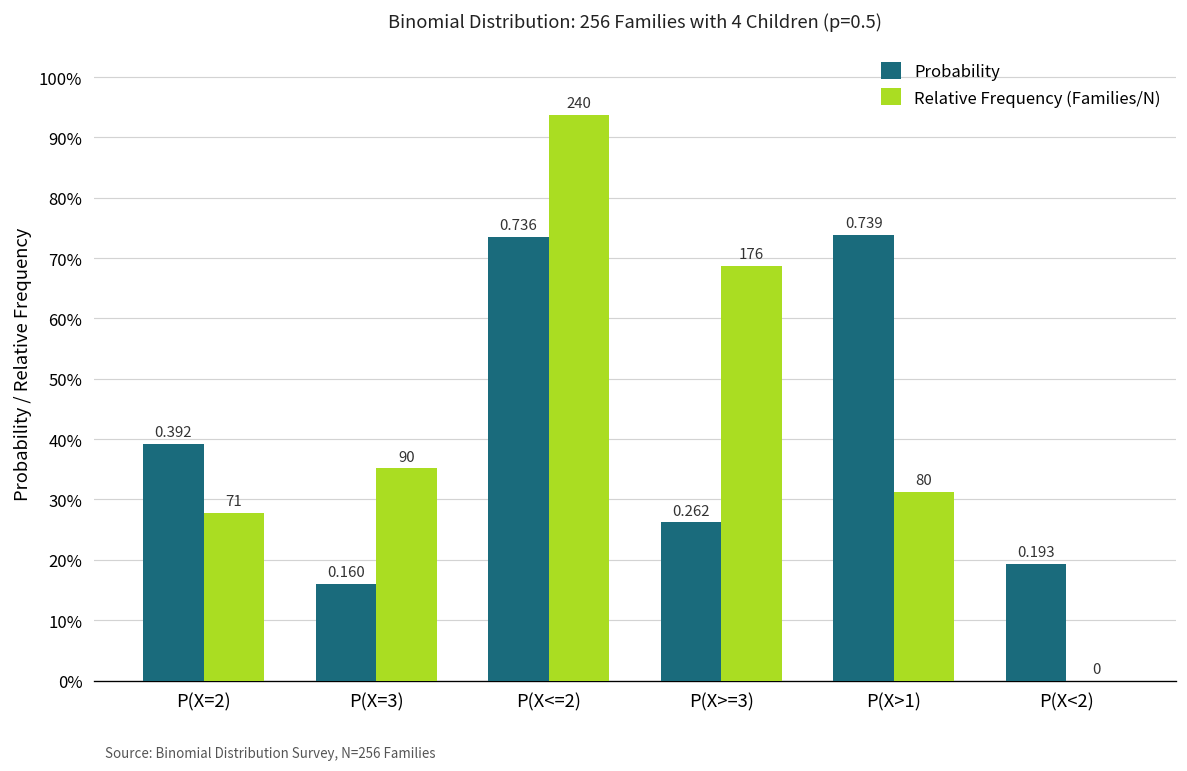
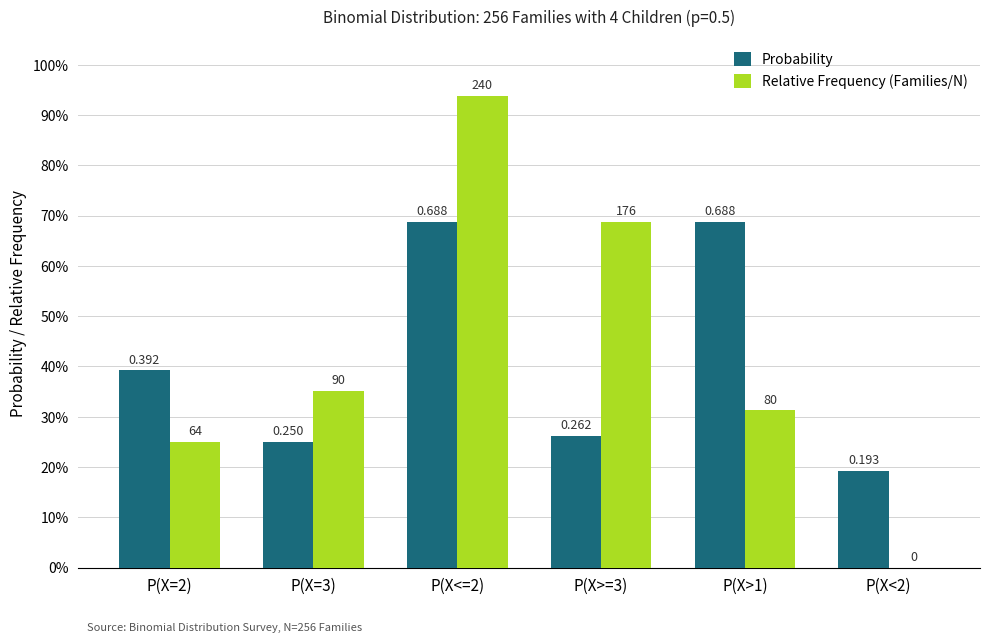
  {
    "Probability": {
      "P(X=2)": 0.392,
-     "P(X=3)": 0.160,
-     "P(X<=2)": 0.736,
+     "P(X=3)": 0.250,
+     "P(X<=2)": 0.688,
      "P(X>=3)": 0.262,
-     "P(X>1)": 0.739,
+     "P(X>1)": 0.688,
      "P(X<2)": 0.193
    },
    "Relative Frequency (Families/N)": {
-     "P(X=2)": 71,
+     "P(X=2)": 64,
      "P(X<2)": 0
    }
  }
